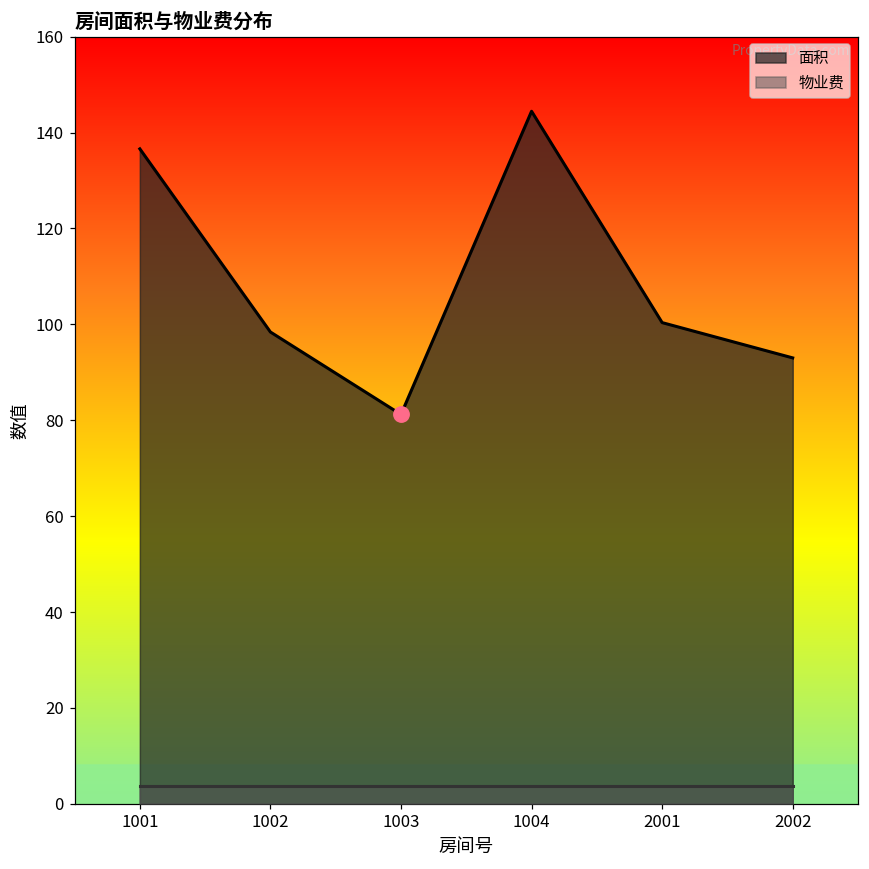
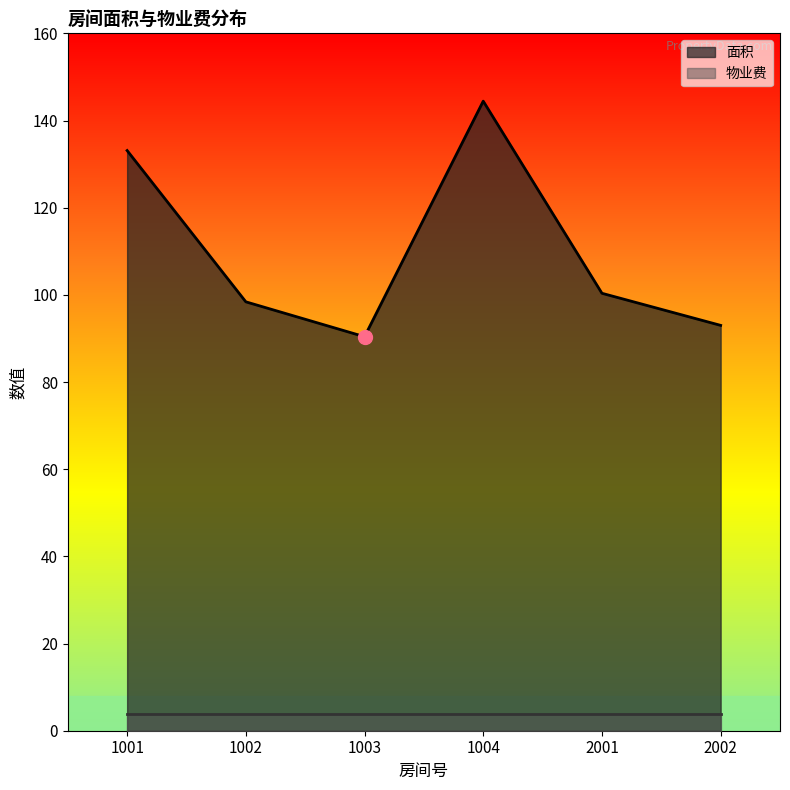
  {
    "面积": {
-     "1001": 137,
+     "1001": 133,
      "1002": 98,
-     "1003": 81,
+     "1003": 90,
      "1004": 144,
      "2001": 100,
      "2002": 93
    }
  }
